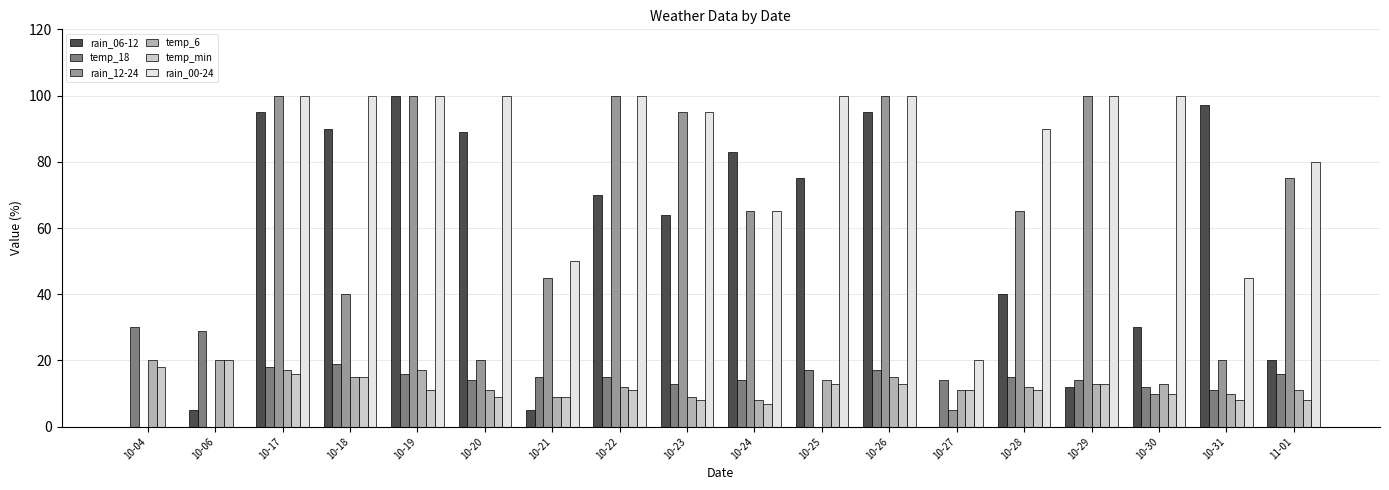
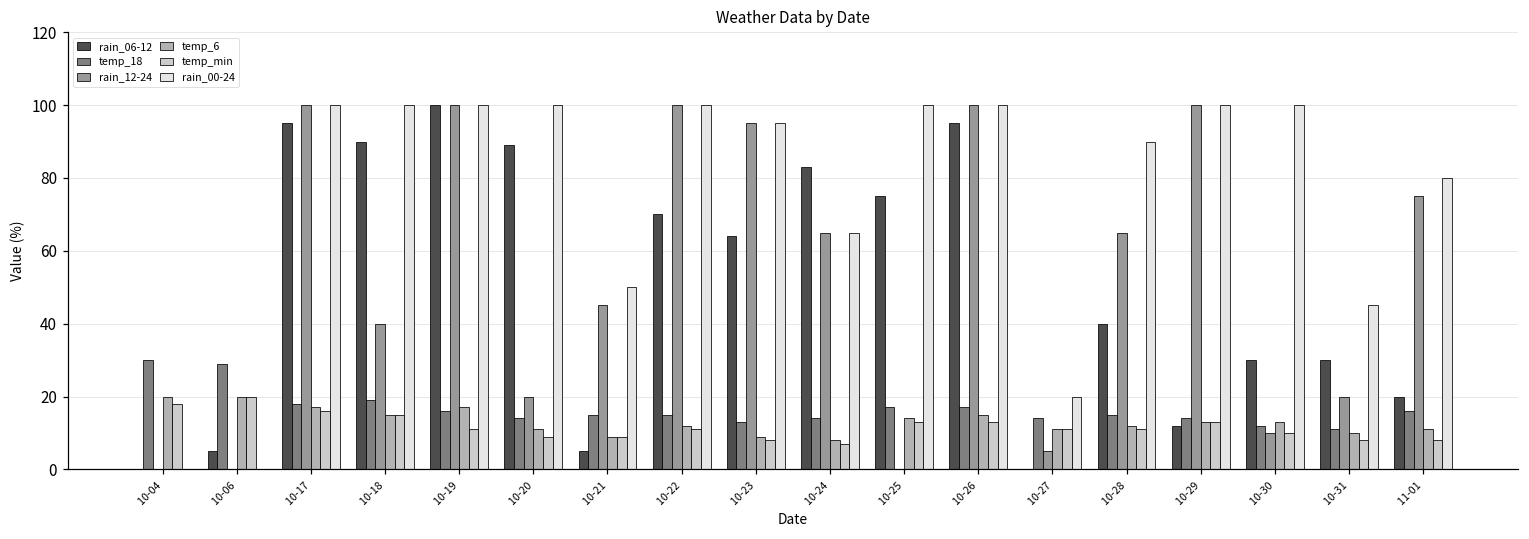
  {
    "rain_06-12": {
      "10-04": 0,
      "10-06": 5,
      "10-17": 95,
      "10-18": 90,
      "10-19": 100,
      "10-20": 89,
      "10-21": 5,
      "10-22": 70,
      "10-23": 64,
      "10-24": 83,
      "10-25": 75,
      "10-26": 95,
      "10-27": 0,
      "10-28": 40,
      "10-29": 12,
      "10-30": 30,
-     "10-31": 97,
+     "10-31": 30,
      "11-01": 20
    }
  }
